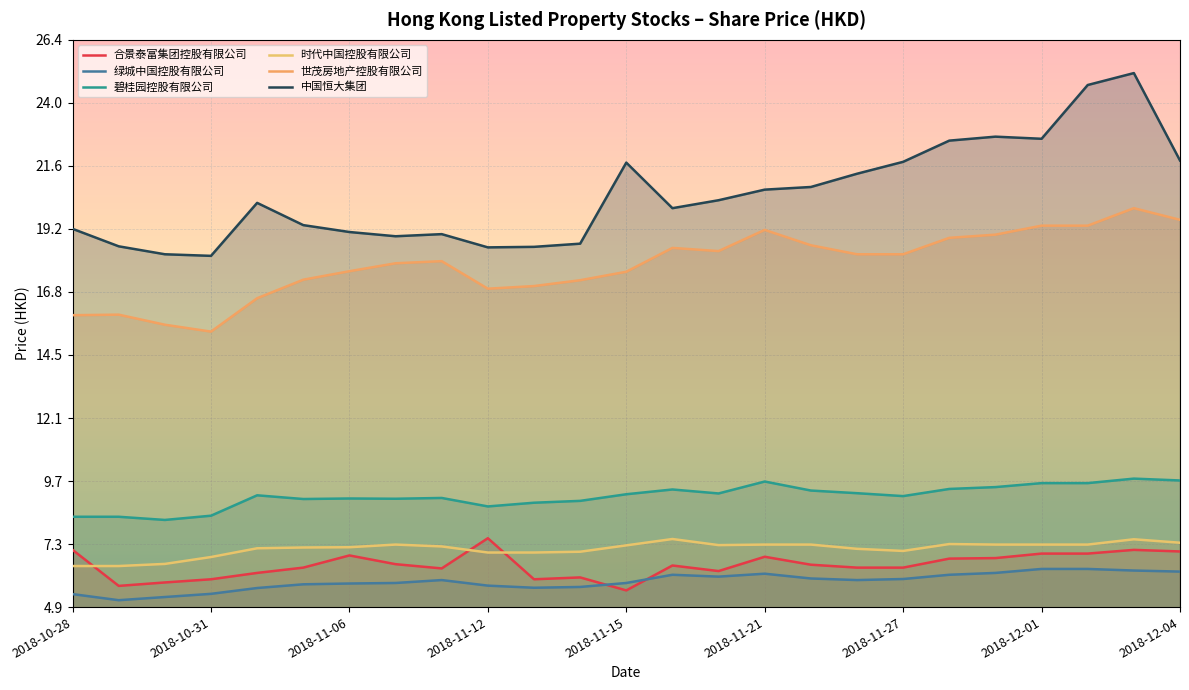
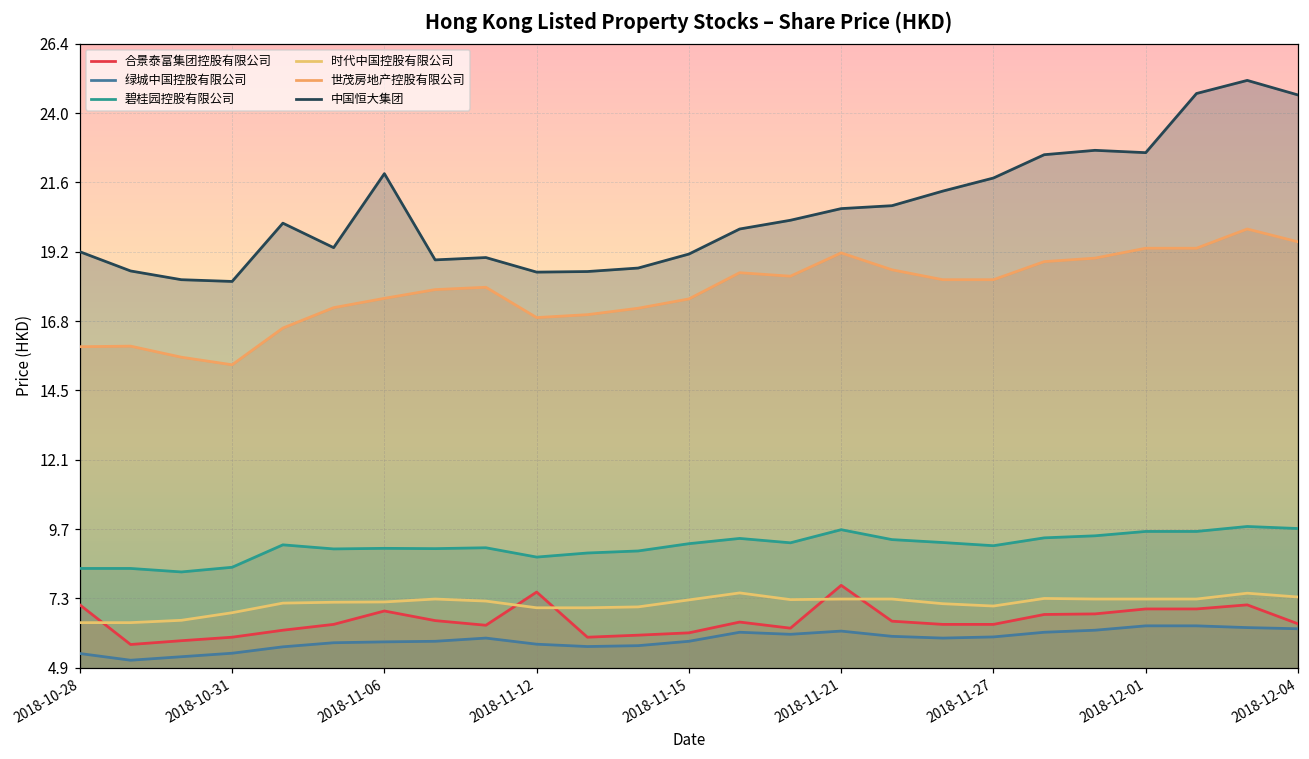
  {
    "合景泰富集团控股有限公司": {
      "2018-10-28": 7.1,
      "2018-10-31": 6.0,
      "2018-11-06": 6.9,
      "2018-11-12": 7.5,
-     "2018-11-15": 5.6,
-     "2018-11-21": 6.8,
+     "2018-11-15": 6.1,
+     "2018-11-21": 7.8,
      "2018-11-27": 6.4,
      "2018-12-01": 7.0,
-     "2018-12-04": 7.0
+     "2018-12-04": 6.5
    },
    "中国恒大集团": {
      "2018-10-28": 19.2,
      "2018-10-31": 18.2,
-     "2018-11-06": 19.1,
+     "2018-11-06": 21.9,
      "2018-11-12": 18.5,
-     "2018-11-15": 21.7,
+     "2018-11-15": 19.1,
      "2018-11-21": 20.7,
      "2018-11-27": 21.8,
      "2018-12-01": 22.6,
-     "2018-12-04": 21.8
+     "2018-12-04": 24.6
    }
  }
